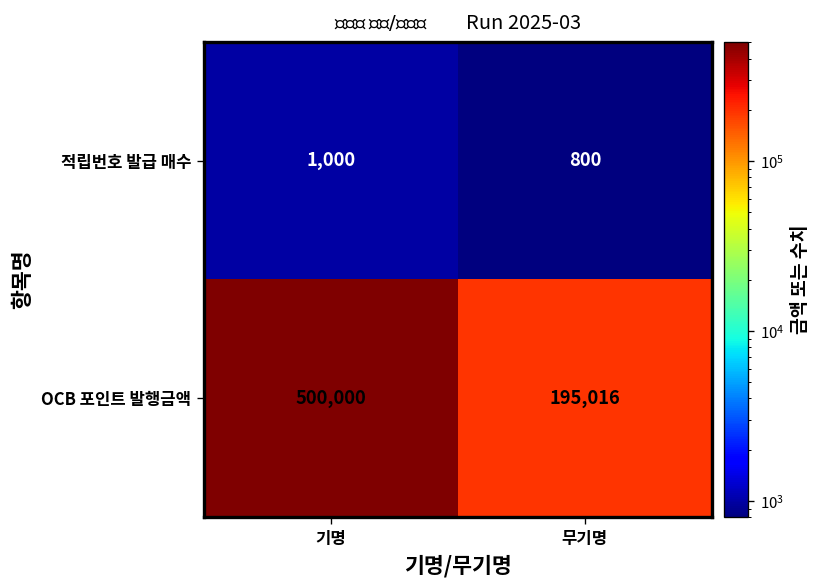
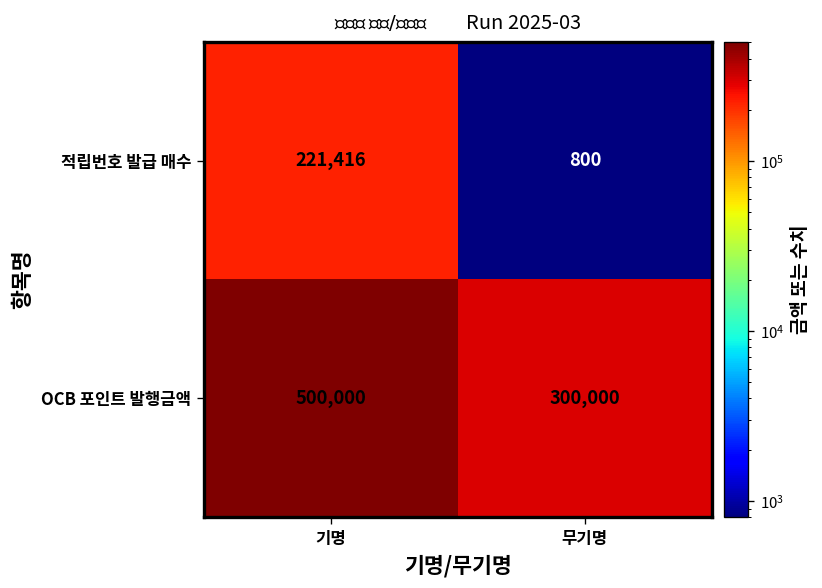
  {
    "적립번호 발급 매수": {
-     "기명": "1,000",
+     "기명": "221,416",
      "무기명": "800"
    },
    "OCB 포인트 발행금액": {
      "기명": "500,000",
-     "무기명": "195,016"
+     "무기명": "300,000"
    }
  }
